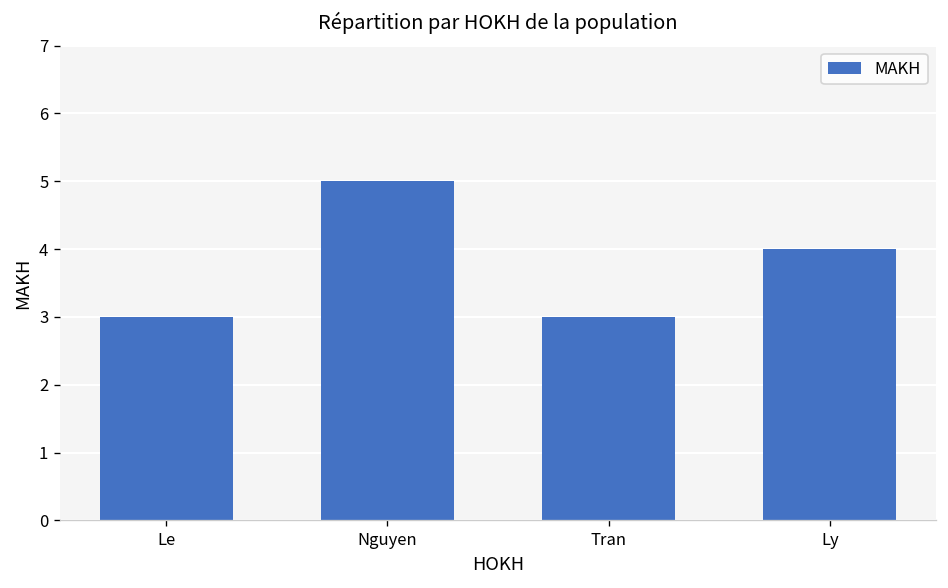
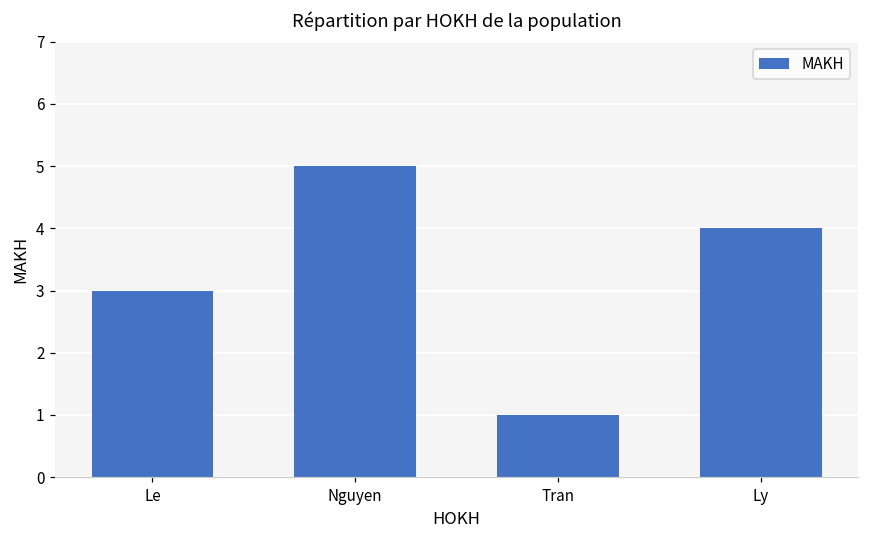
  {
    "Le": 3,
-   "Tran": 3,
+   "Tran": 1,
    "Ly": 4
  }
